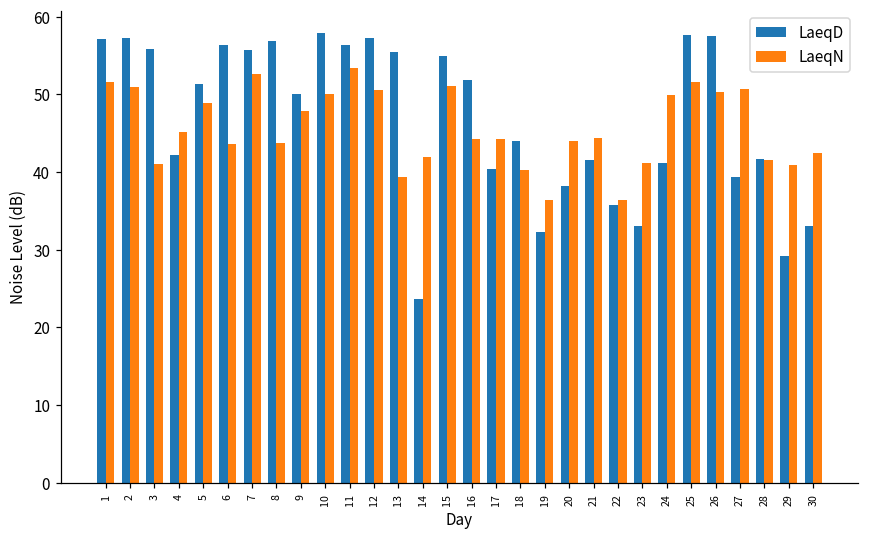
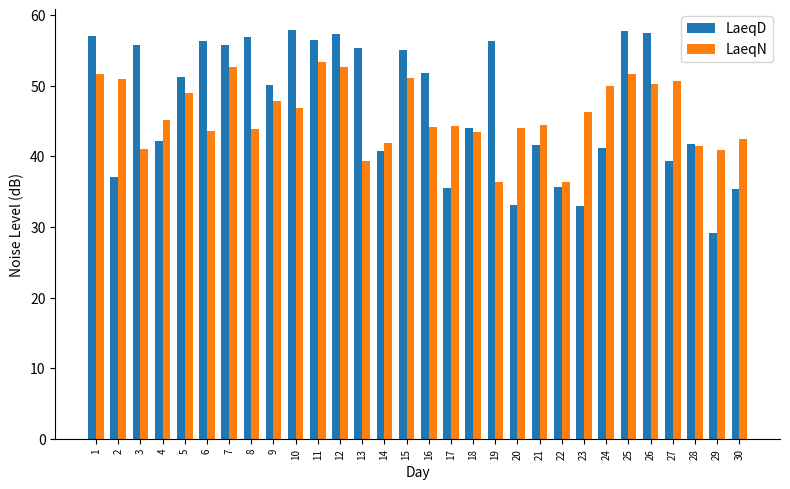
  {
    "LaeqD": {
      "1": 57,
-     "2": 57,
+     "2": 37,
      "3": 56,
      "4": 42,
      "5": 51,
      "6": 56,
      "7": 56,
      "8": 57,
      "9": 50,
      "10": 58,
      "11": 56,
      "12": 57,
      "13": 55,
-     "14": 24,
+     "14": 41,
      "15": 55,
      "16": 52,
-     "17": 40,
+     "17": 36,
      "18": 44,
-     "19": 32,
-     "20": 38,
+     "19": 56,
+     "20": 33,
      "21": 42,
      "22": 36,
      "23": 33,
      "24": 41,
      "25": 58,
      "26": 58,
      "27": 39,
      "28": 42,
      "29": 29,
-     "30": 33
+     "30": 35
    },
    "LaeqN": {
      "1": 52,
      "2": 51,
      "3": 41,
      "4": 45,
      "5": 49,
      "6": 44,
      "7": 53,
      "8": 44,
      "9": 48,
-     "10": 50,
+     "10": 47,
      "11": 53,
-     "12": 51,
+     "12": 53,
      "13": 39,
      "14": 42,
      "15": 51,
      "16": 44,
      "17": 44,
-     "18": 40,
+     "18": 44,
      "19": 36,
      "20": 44,
      "21": 44,
      "22": 36,
-     "23": 41,
+     "23": 46,
      "24": 50,
      "25": 52,
      "26": 50,
      "27": 51,
      "28": 42,
      "29": 41,
      "30": 43
    }
  }
